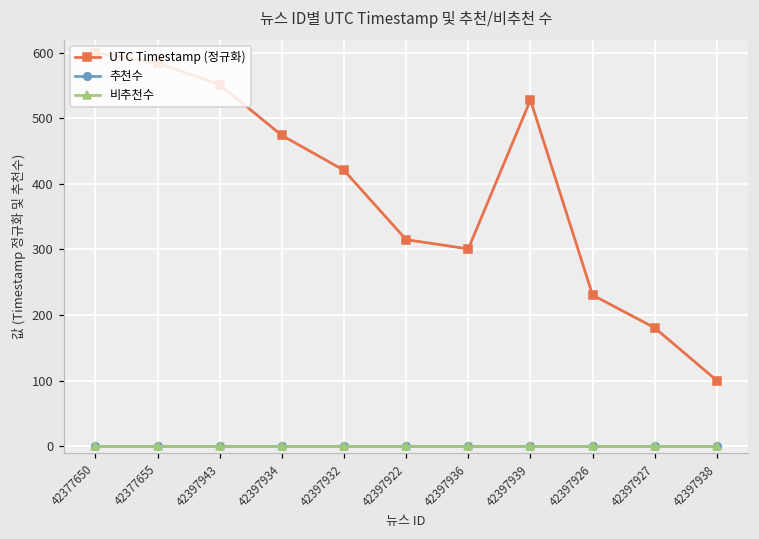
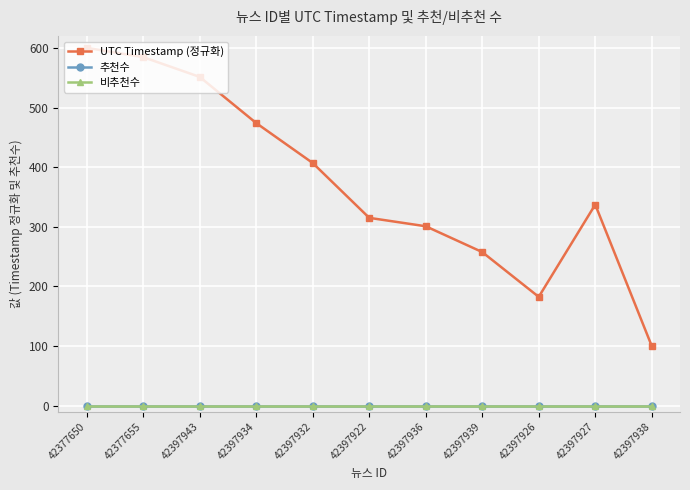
  {
    "UTC Timestamp (정규화)": {
      "42397934": 470,
-     "42397932": 420,
+     "42397932": 410,
      "42397922": 310,
      "42397936": 300,
-     "42397939": 530,
-     "42397926": 230,
-     "42397927": 180,
+     "42397939": 260,
+     "42397926": 180,
+     "42397927": 340,
      "42397938": 100
    },
    "비추천수": {
      "42377650": 0,
      "42377655": 0,
      "42397943": 0,
      "42397934": 0,
      "42397932": 0,
      "42397922": 0,
      "42397936": 0,
      "42397939": 0,
      "42397926": 0,
      "42397927": 0,
      "42397938": 0
    }
  }
